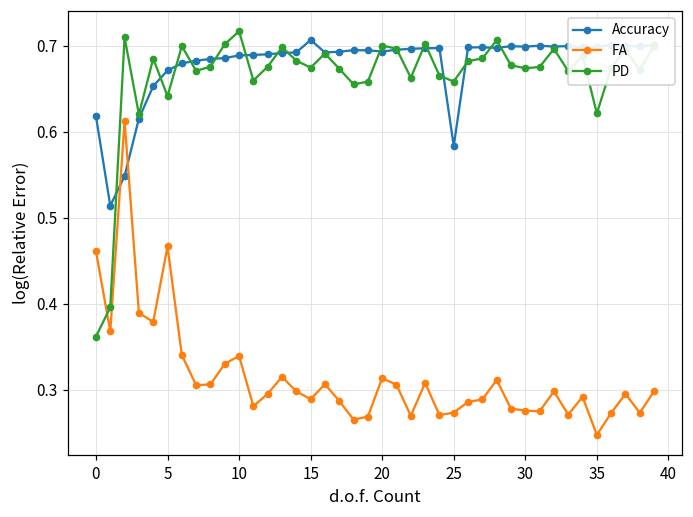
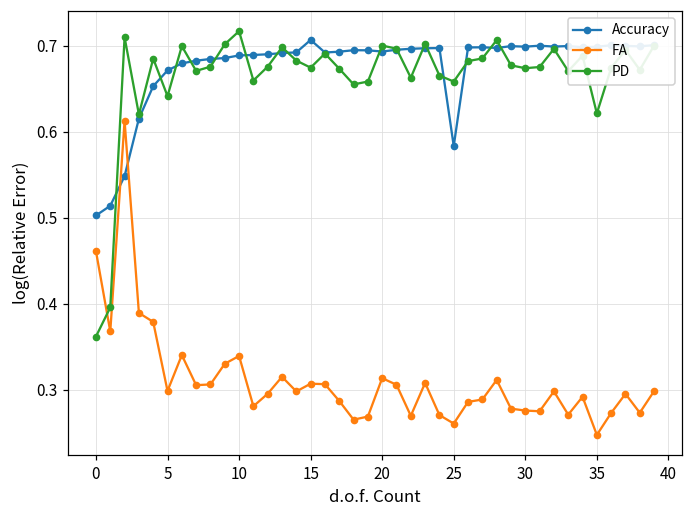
  {
    "Accuracy": {
-     "0": 0.62,
+     "0": 0.50,
      "5": 0.67,
      "10": 0.69,
      "15": 0.71,
      "20": 0.69,
      "25": 0.58,
      "30": 0.70
    },
    "FA": {
      "0": 0.46,
-     "5": 0.47,
+     "5": 0.30,
      "10": 0.34,
-     "15": 0.29,
+     "15": 0.31,
      "20": 0.31,
-     "25": 0.27,
+     "25": 0.26,
      "30": 0.28,
      "35": 0.25
    },
    "PD": {
      "0": 0.36,
      "5": 0.64,
      "10": 0.72,
      "15": 0.67,
      "20": 0.70,
      "25": 0.66,
      "30": 0.67,
      "35": 0.62
    }
  }
